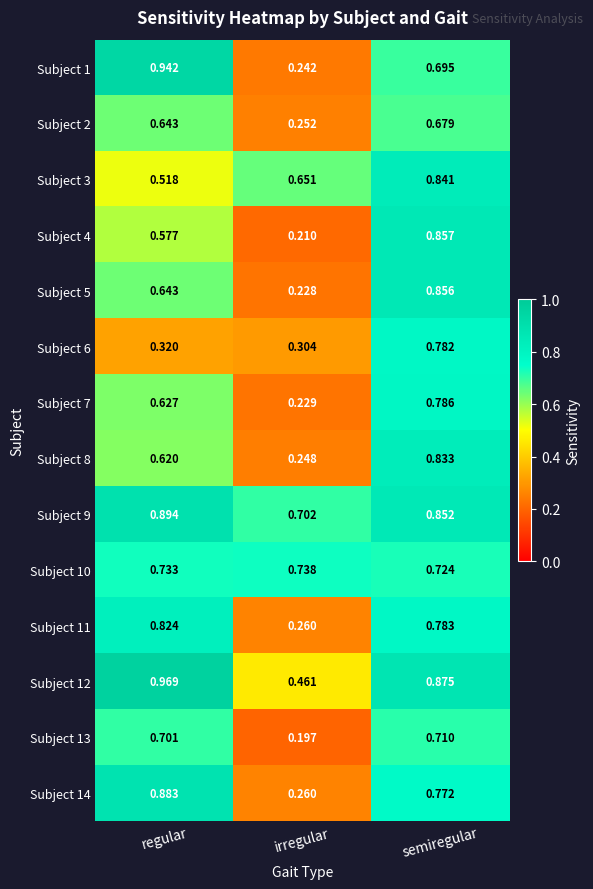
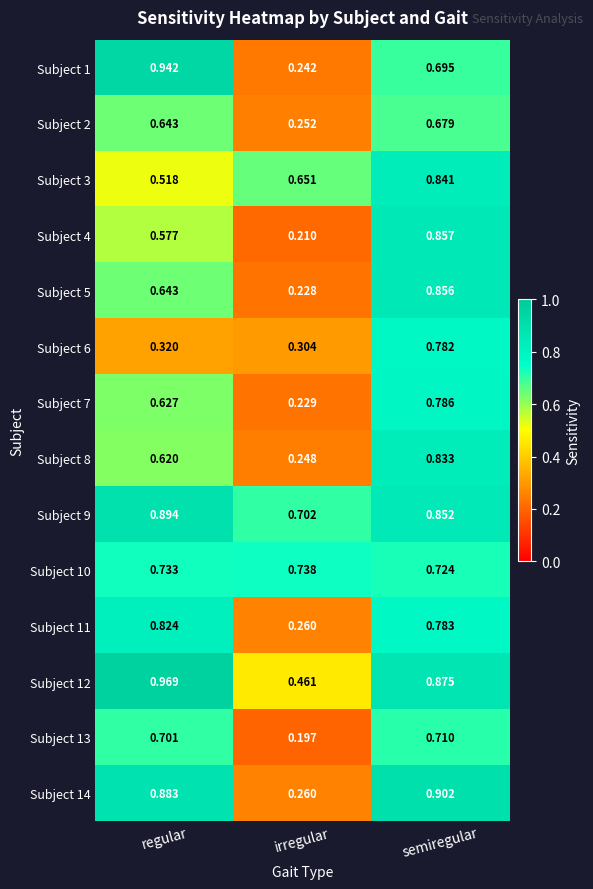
  {
    "Subject 1": {
      "regular": 0.942,
      "irregular": 0.242,
      "semiregular": 0.695
    },
    "Subject 2": {
      "regular": 0.643,
      "irregular": 0.252,
      "semiregular": 0.679
    },
    "Subject 3": {
      "regular": 0.518,
      "irregular": 0.651,
      "semiregular": 0.841
    },
    "Subject 4": {
      "regular": 0.577,
      "irregular": 0.210,
      "semiregular": 0.857
    },
    "Subject 5": {
      "regular": 0.643,
      "irregular": 0.228,
      "semiregular": 0.856
    },
    "Subject 6": {
      "regular": 0.320,
      "irregular": 0.304,
      "semiregular": 0.782
    },
    "Subject 7": {
      "regular": 0.627,
      "irregular": 0.229,
      "semiregular": 0.786
    },
    "Subject 8": {
      "regular": 0.620,
      "irregular": 0.248,
      "semiregular": 0.833
    },
    "Subject 9": {
      "regular": 0.894,
      "irregular": 0.702,
      "semiregular": 0.852
    },
    "Subject 10": {
      "regular": 0.733,
      "irregular": 0.738,
      "semiregular": 0.724
    },
    "Subject 11": {
      "regular": 0.824,
      "irregular": 0.260,
      "semiregular": 0.783
    },
    "Subject 12": {
      "regular": 0.969,
      "irregular": 0.461,
      "semiregular": 0.875
    },
    "Subject 13": {
      "regular": 0.701,
      "irregular": 0.197,
      "semiregular": 0.710
    },
    "Subject 14": {
      "regular": 0.883,
      "irregular": 0.260,
-     "semiregular": 0.772
+     "semiregular": 0.902
    }
  }
